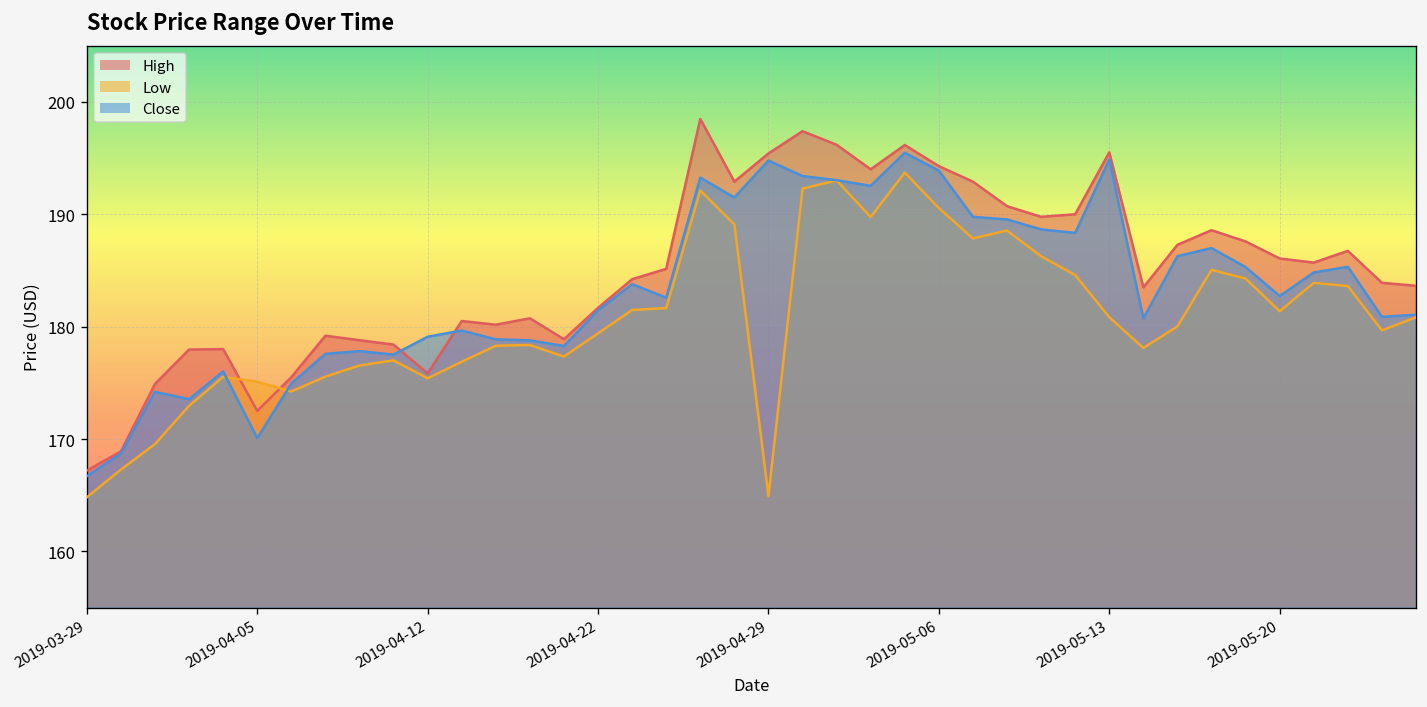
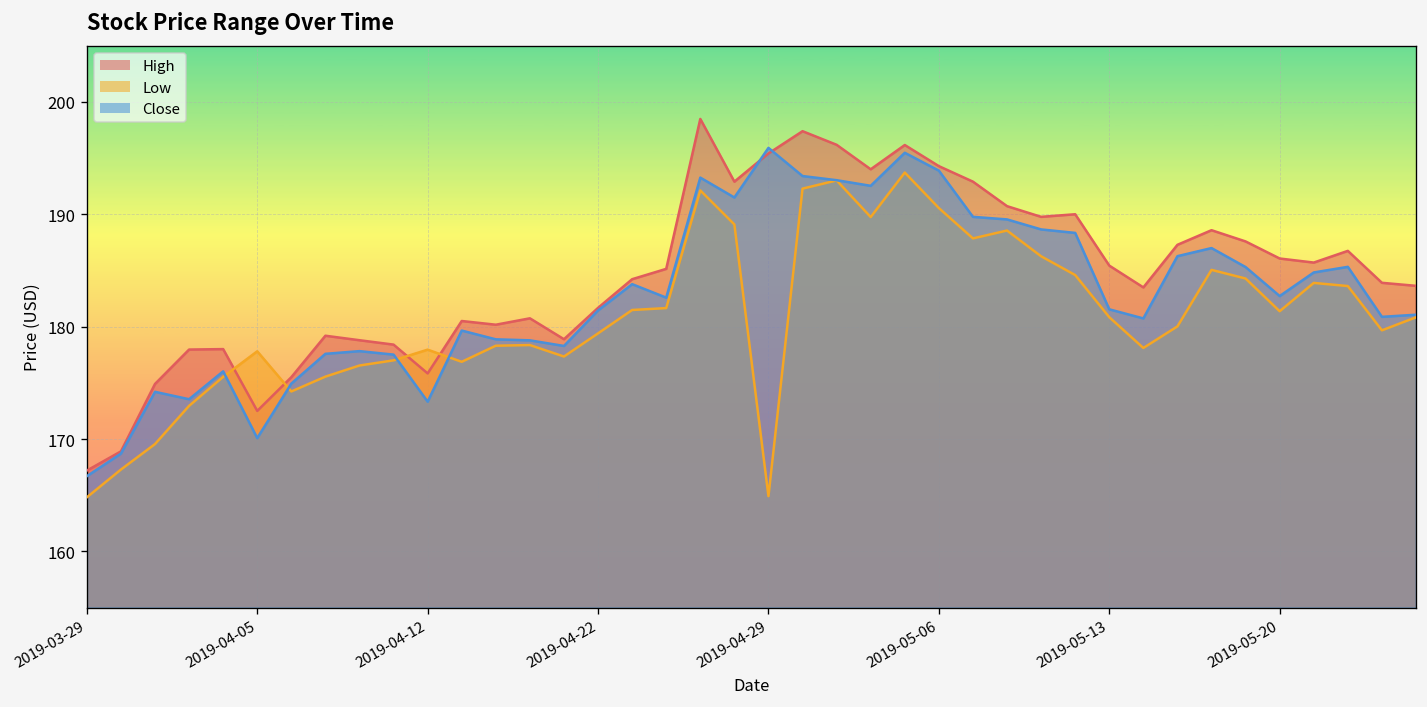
  {
    "High": {
      "2019-03-29": 167,
      "2019-04-05": 173,
      "2019-04-12": 176,
      "2019-04-29": 195,
      "2019-05-06": 194,
-     "2019-05-13": 196,
+     "2019-05-13": 185,
      "2019-05-20": 186
    },
    "Low": {
      "2019-03-29": 165,
-     "2019-04-05": 175,
-     "2019-04-12": 175,
+     "2019-04-05": 178,
+     "2019-04-12": 178,
      "2019-04-22": 179,
      "2019-04-29": 165,
      "2019-05-06": 191,
      "2019-05-13": 181,
      "2019-05-20": 181
    },
    "Close": {
      "2019-03-29": 167,
      "2019-04-05": 170,
-     "2019-04-12": 179,
-     "2019-04-29": 195,
+     "2019-04-12": 173,
+     "2019-04-29": 196,
      "2019-05-06": 194,
-     "2019-05-13": 195,
+     "2019-05-13": 182,
      "2019-05-20": 183
    }
  }
